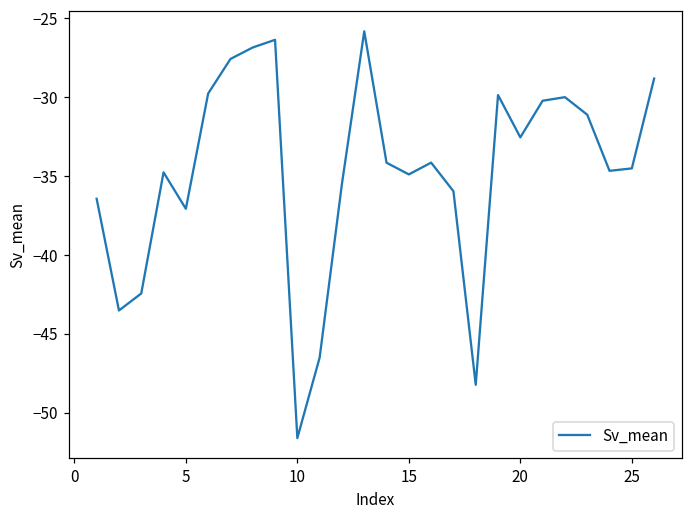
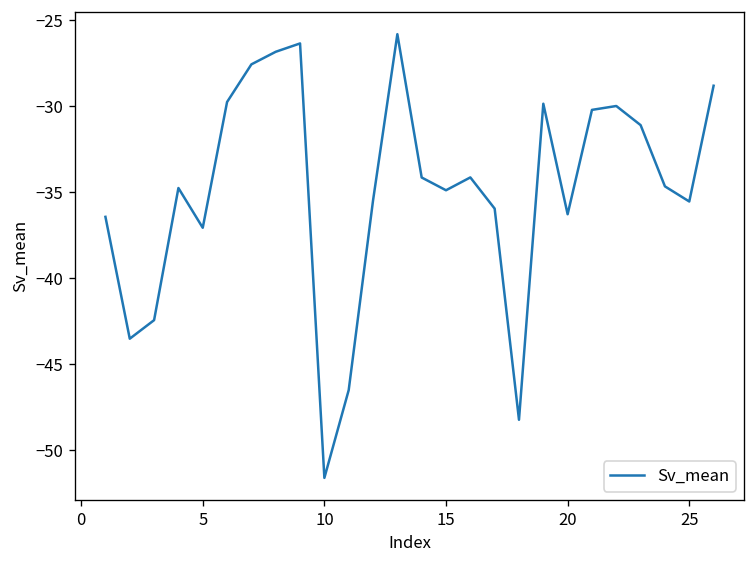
  {
    "5": -37.1,
    "10": -51.6,
    "15": -34.9,
-   "20": -32.5,
-   "25": -34.5
+   "20": -36.3,
+   "25": -35.5
  }
